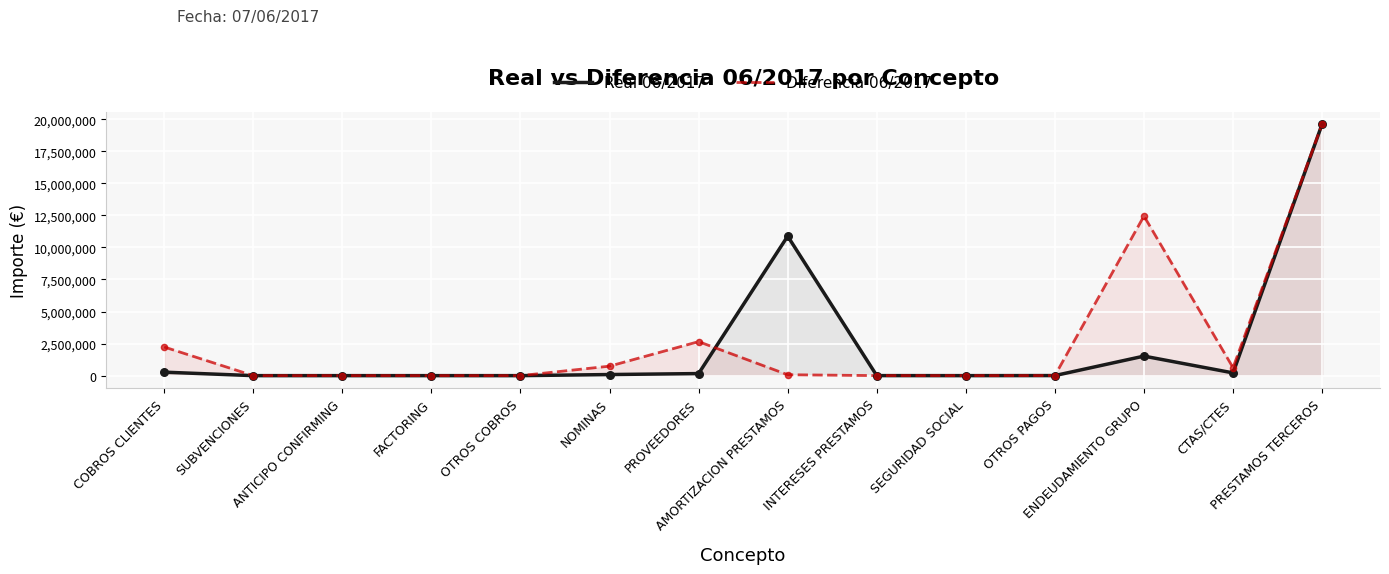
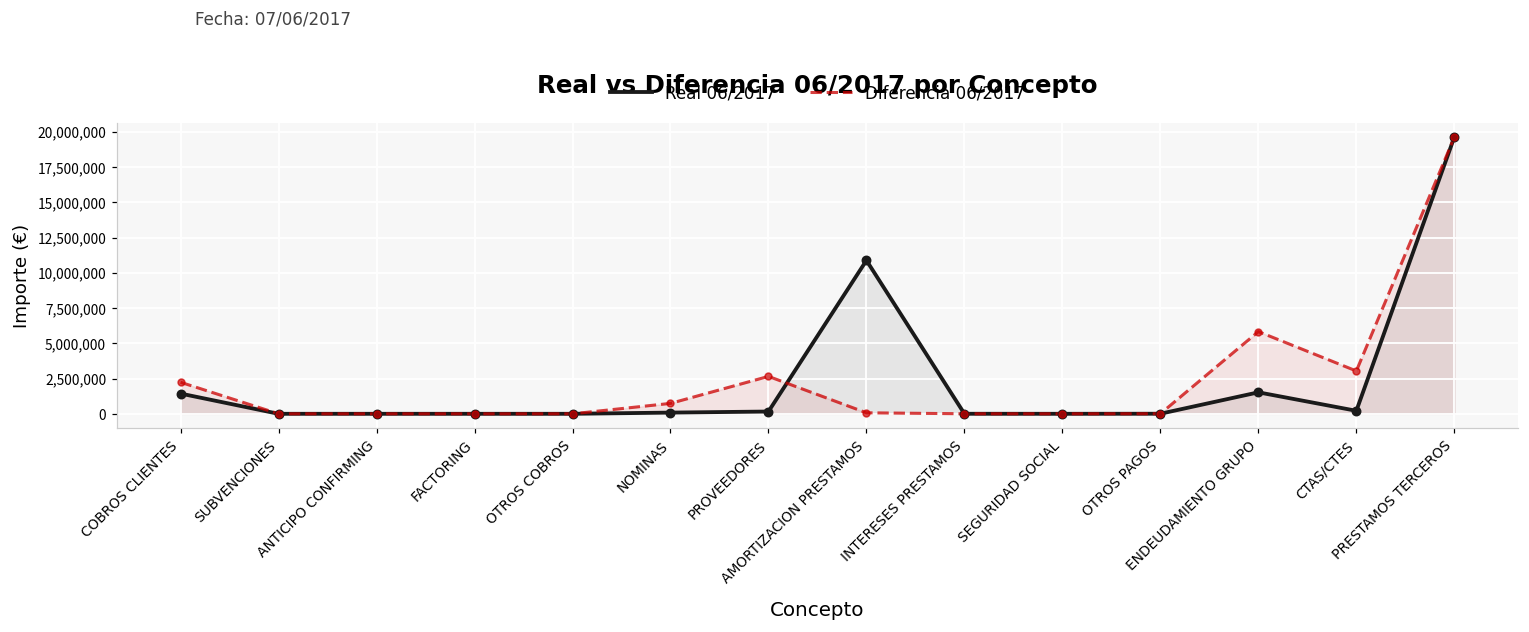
  {
    "Real 06/2017": {
-     "COBROS CLIENTES": "300,000",
+     "COBROS CLIENTES": "1,400,000",
      "NOMINAS": "100,000",
      "PROVEEDORES": "200,000",
      "AMORTIZACION PRESTAMOS": "10,900,000",
      "ENDEUDAMIENTO GRUPO": "1,500,000",
      "CTAS/CTES": "200,000"
    },
    "Diferencia 06/2017": {
      "COBROS CLIENTES": "2,200,000",
      "NOMINAS": "700,000",
      "PROVEEDORES": "2,700,000",
      "AMORTIZACION PRESTAMOS": "100,000",
-     "ENDEUDAMIENTO GRUPO": "12,400,000",
-     "CTAS/CTES": "600,000"
+     "ENDEUDAMIENTO GRUPO": "5,800,000",
+     "CTAS/CTES": "3,000,000"
    }
  }
